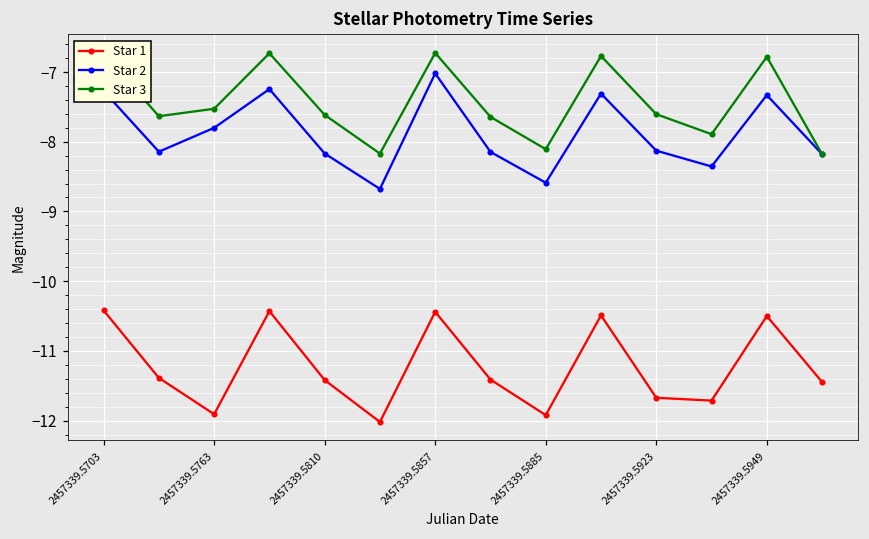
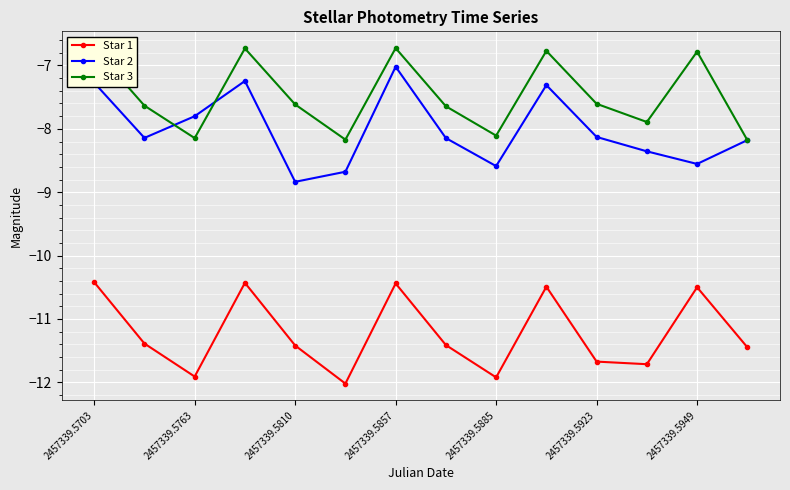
  {
    "Star 1": {
      "2457339.5703": -10.4,
      "2457339.5763": -11.9,
      "2457339.5810": -11.4,
      "2457339.5857": -10.4,
      "2457339.5885": -11.9,
      "2457339.5923": -11.7,
      "2457339.5949": -10.5
    },
    "Star 2": {
      "2457339.5763": -7.8,
-     "2457339.5810": -8.2,
+     "2457339.5810": -8.8,
      "2457339.5857": -7.0,
      "2457339.5885": -8.6,
      "2457339.5923": -8.1,
-     "2457339.5949": -7.3
+     "2457339.5949": -8.6
    },
    "Star 3": {
-     "2457339.5763": -7.5,
+     "2457339.5763": -8.1,
      "2457339.5810": -7.6,
      "2457339.5857": -6.7,
      "2457339.5885": -8.1,
      "2457339.5923": -7.6,
      "2457339.5949": -6.8
    }
  }
